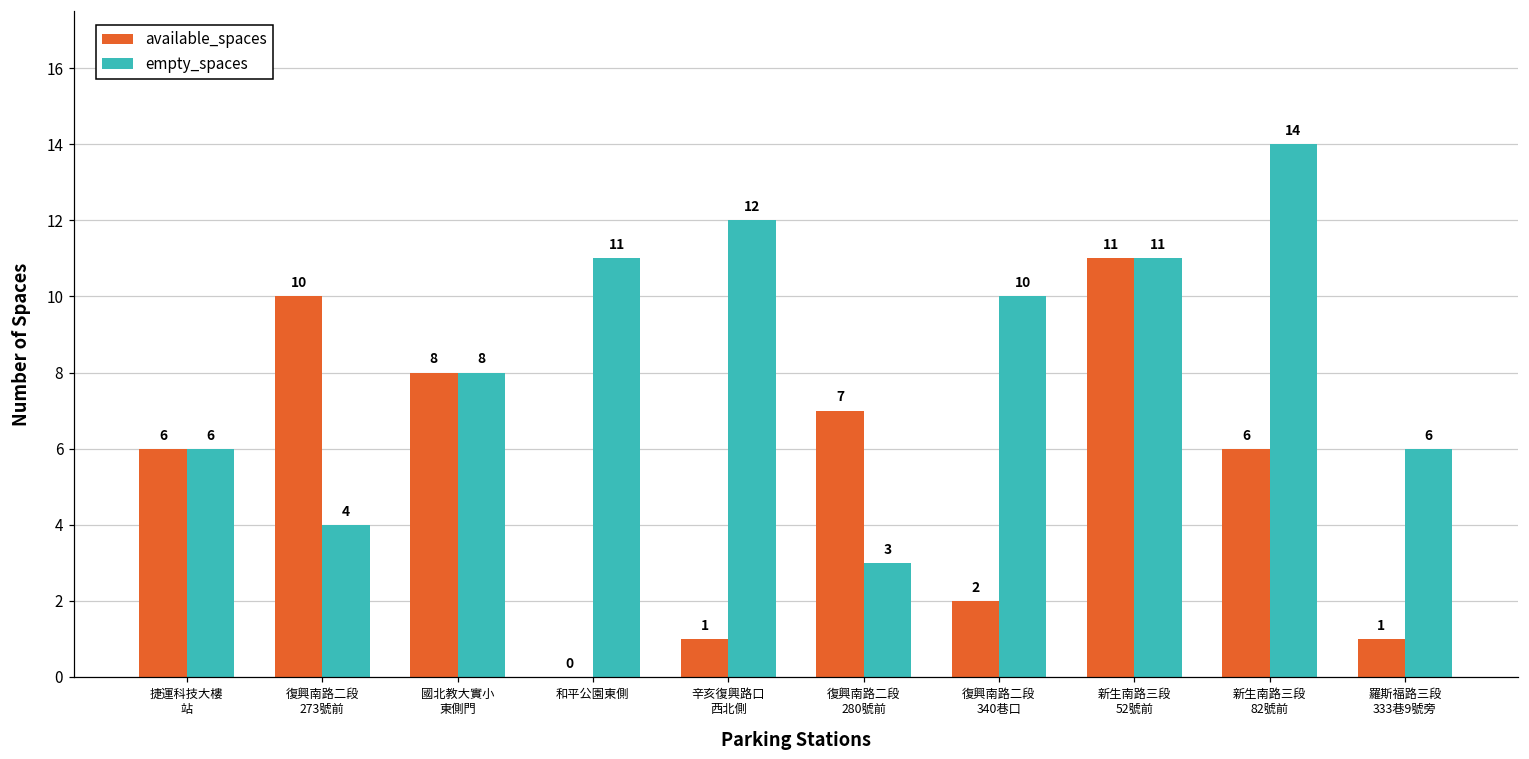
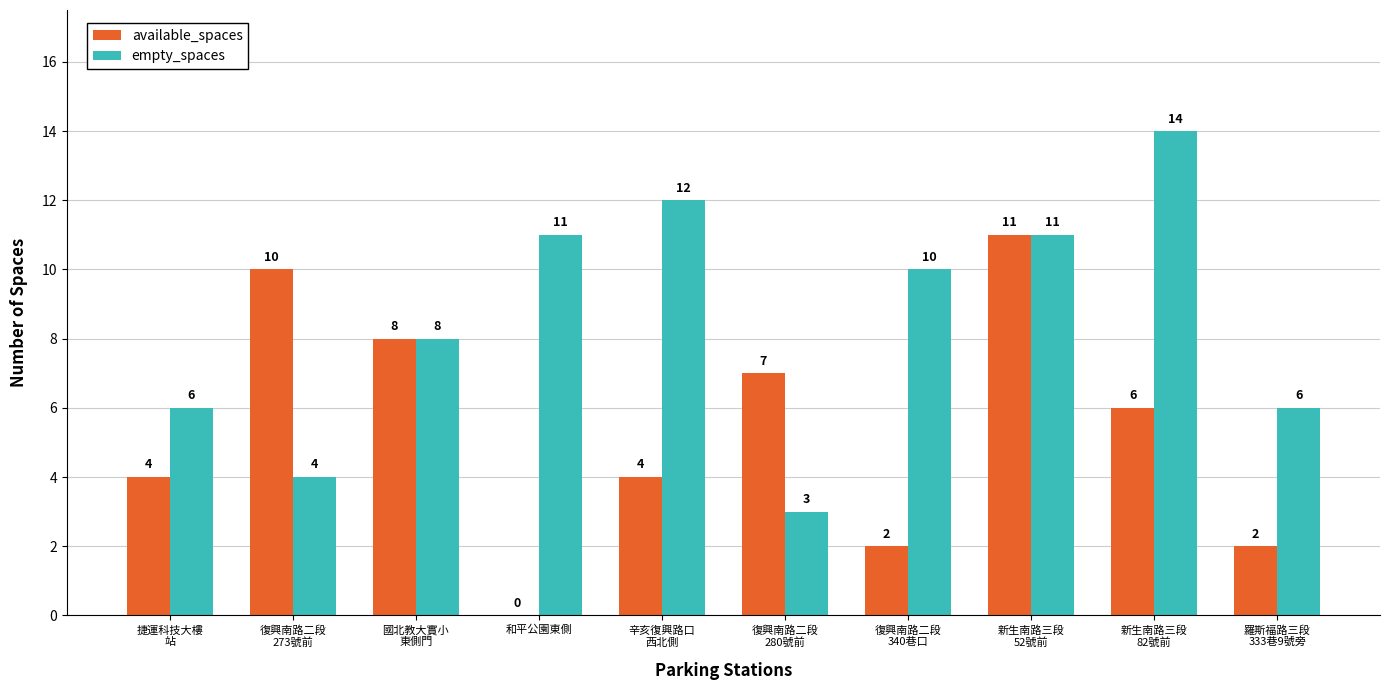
  {
    "available_spaces": {
-     "捷運科技大樓 站": 6,
+     "捷運科技大樓 站": 4,
      "復興南路二段 273號前": 10,
      "國北教大實小 東側門": 8,
      "和平公園東側": 0,
-     "辛亥復興路口 西北側": 1,
+     "辛亥復興路口 西北側": 4,
      "復興南路二段 280號前": 7,
      "復興南路二段 340巷口": 2,
      "新生南路三段 52號前": 11,
      "新生南路三段 82號前": 6,
-     "羅斯福路三段 333巷9號旁": 1
+     "羅斯福路三段 333巷9號旁": 2
    },
    "empty_spaces": {
      "捷運科技大樓 站": 6,
      "復興南路二段 273號前": 4,
      "國北教大實小 東側門": 8,
      "和平公園東側": 11,
      "辛亥復興路口 西北側": 12,
      "復興南路二段 280號前": 3,
      "復興南路二段 340巷口": 10,
      "新生南路三段 52號前": 11,
      "新生南路三段 82號前": 14,
      "羅斯福路三段 333巷9號旁": 6
    }
  }
